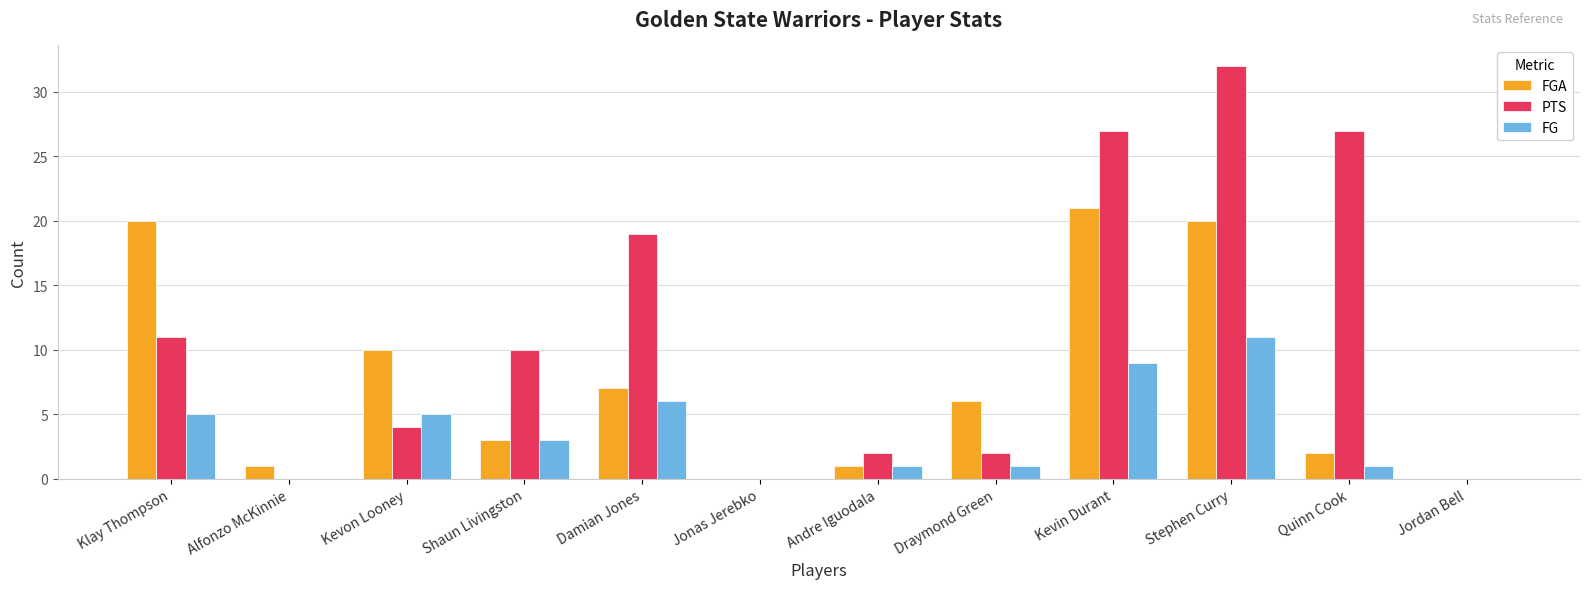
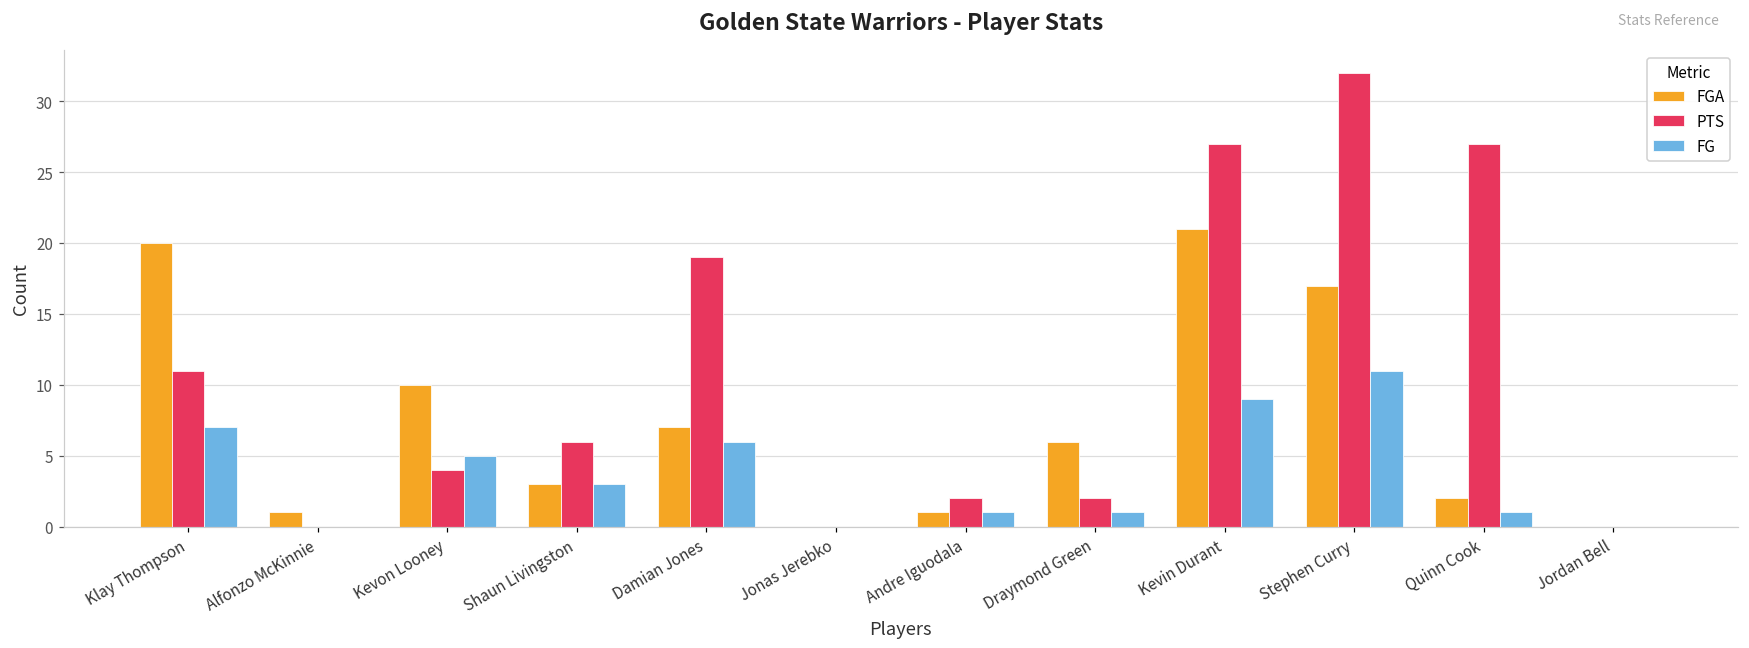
  {
    "FGA": {
      "Klay Thompson": 20,
      "Alfonzo McKinnie": 1,
      "Kevon Looney": 10,
      "Shaun Livingston": 3,
      "Damian Jones": 7,
      "Jonas Jerebko": 0,
      "Andre Iguodala": 1,
      "Draymond Green": 6,
      "Kevin Durant": 21,
-     "Stephen Curry": 20,
+     "Stephen Curry": 17,
      "Quinn Cook": 2,
      "Jordan Bell": 0
    },
    "PTS": {
      "Klay Thompson": 11,
      "Alfonzo McKinnie": 0,
      "Kevon Looney": 4,
-     "Shaun Livingston": 10,
+     "Shaun Livingston": 6,
      "Damian Jones": 19,
      "Jonas Jerebko": 0,
      "Andre Iguodala": 2,
      "Draymond Green": 2,
      "Kevin Durant": 27,
      "Stephen Curry": 32,
      "Quinn Cook": 27,
      "Jordan Bell": 0
    },
    "FG": {
-     "Klay Thompson": 5,
+     "Klay Thompson": 7,
      "Alfonzo McKinnie": 0,
      "Kevon Looney": 5,
      "Shaun Livingston": 3,
      "Damian Jones": 6,
      "Jonas Jerebko": 0,
      "Andre Iguodala": 1,
      "Draymond Green": 1,
      "Kevin Durant": 9,
      "Stephen Curry": 11,
      "Quinn Cook": 1,
      "Jordan Bell": 0
    }
  }
